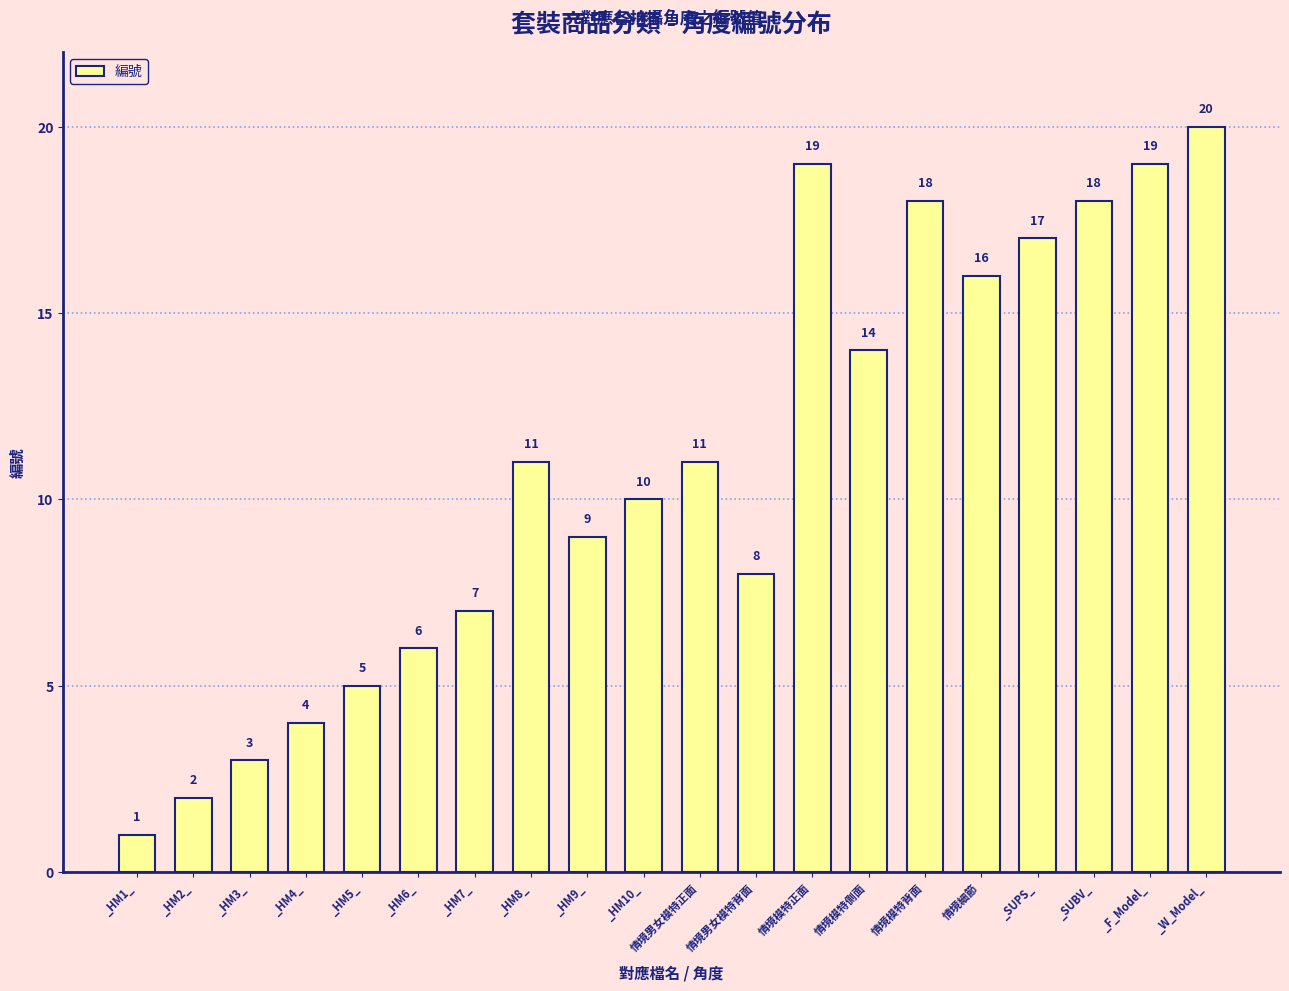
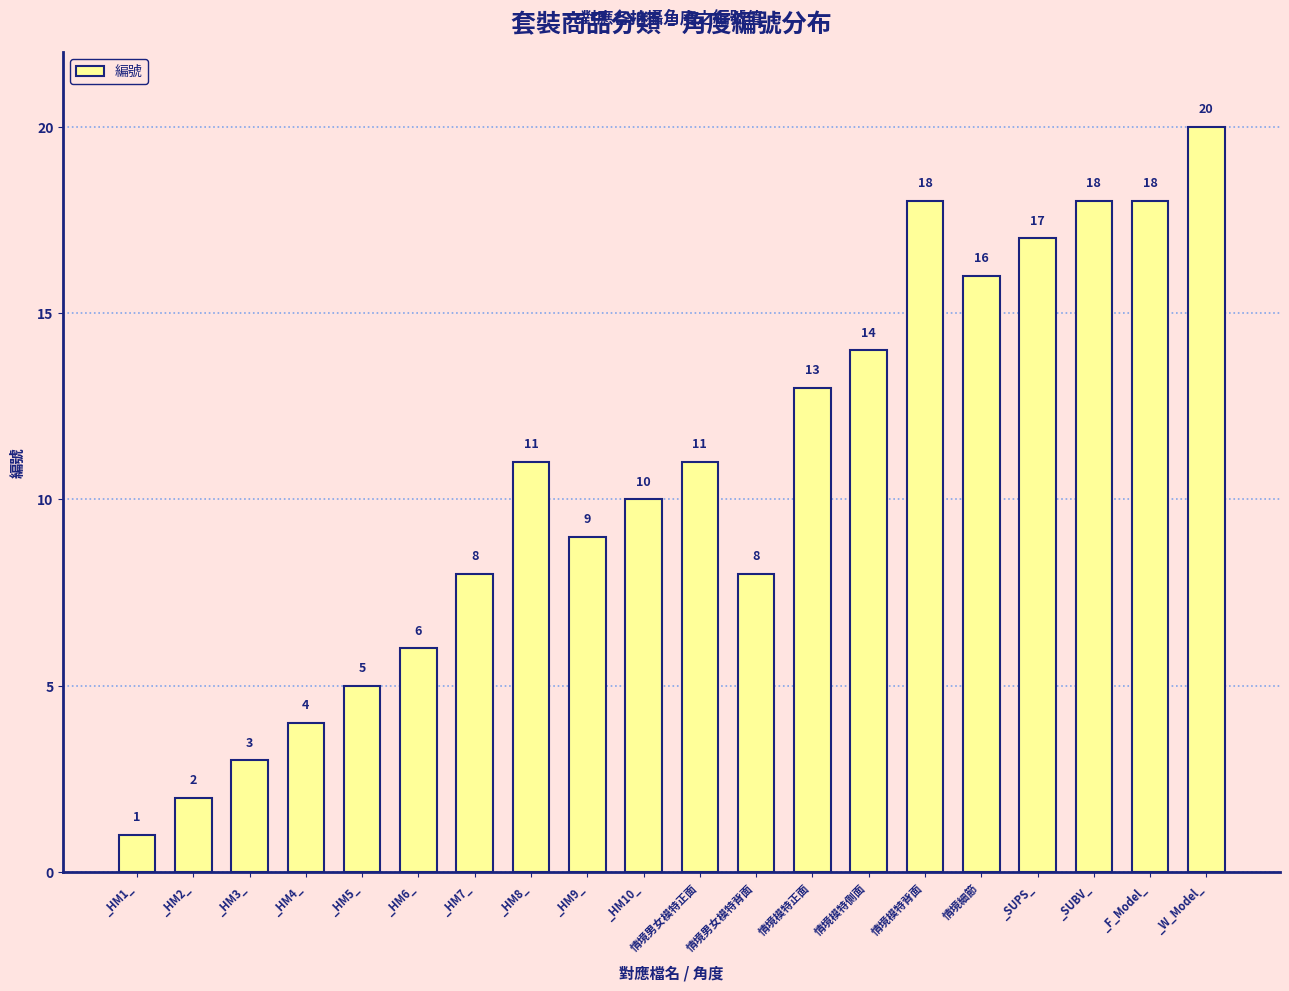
  {
    "_HM1_": 1,
    "_HM2_": 2,
    "_HM3_": 3,
    "_HM4_": 4,
    "_HM5_": 5,
    "_HM6_": 6,
-   "_HM7_": 7,
+   "_HM7_": 8,
    "_HM8_": 11,
    "_HM9_": 9,
    "_HM10_": 10,
    "情境男女模特正面": 11,
    "情境男女模特背面": 8,
-   "情境模特正面": 19,
+   "情境模特正面": 13,
    "情境模特側面": 14,
    "情境模特背面": 18,
    "情境細節": 16,
    "_SUPS_": 17,
    "_SUBV_": 18,
-   "_F_Model_": 19,
+   "_F_Model_": 18,
    "_W_Model_": 20
  }
